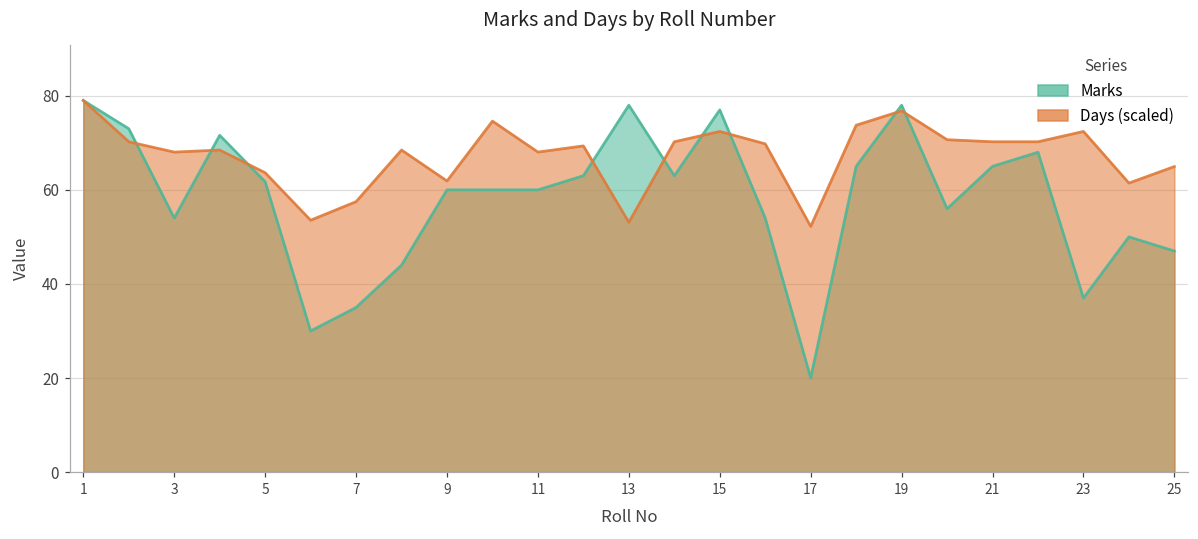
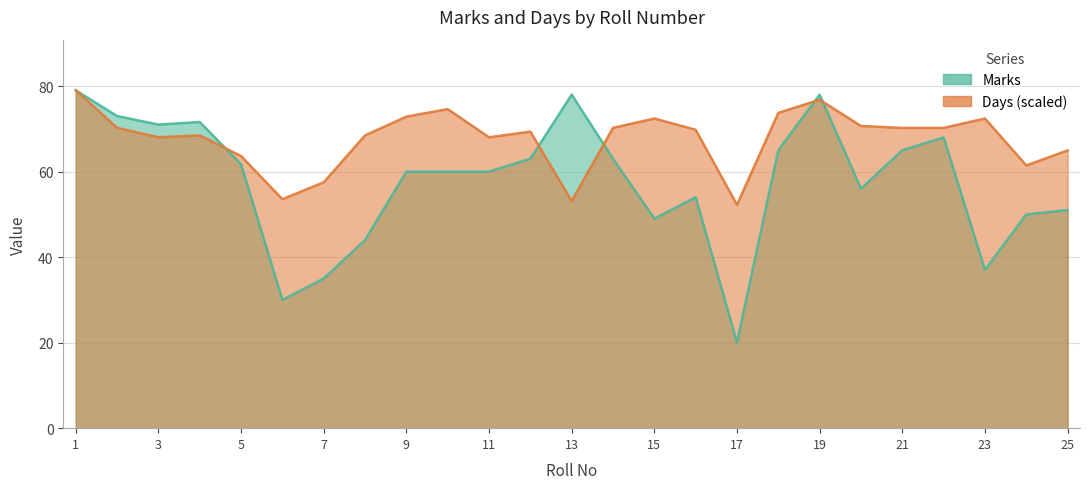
  {
    "Marks": {
-     "3": 54,
+     "3": 71,
      "5": 62,
      "7": 35,
      "9": 60,
      "11": 60,
      "13": 78,
-     "15": 77,
+     "15": 49,
      "17": 20,
      "19": 78,
      "21": 65,
      "23": 37,
-     "25": 47
+     "25": 51
    },
    "Days (scaled)": {
      "3": 68,
      "5": 64,
      "7": 57,
-     "9": 62,
+     "9": 73,
      "11": 68,
      "13": 53,
      "15": 72,
      "17": 52,
      "19": 77,
      "21": 70,
      "23": 72,
      "25": 65
    }
  }
